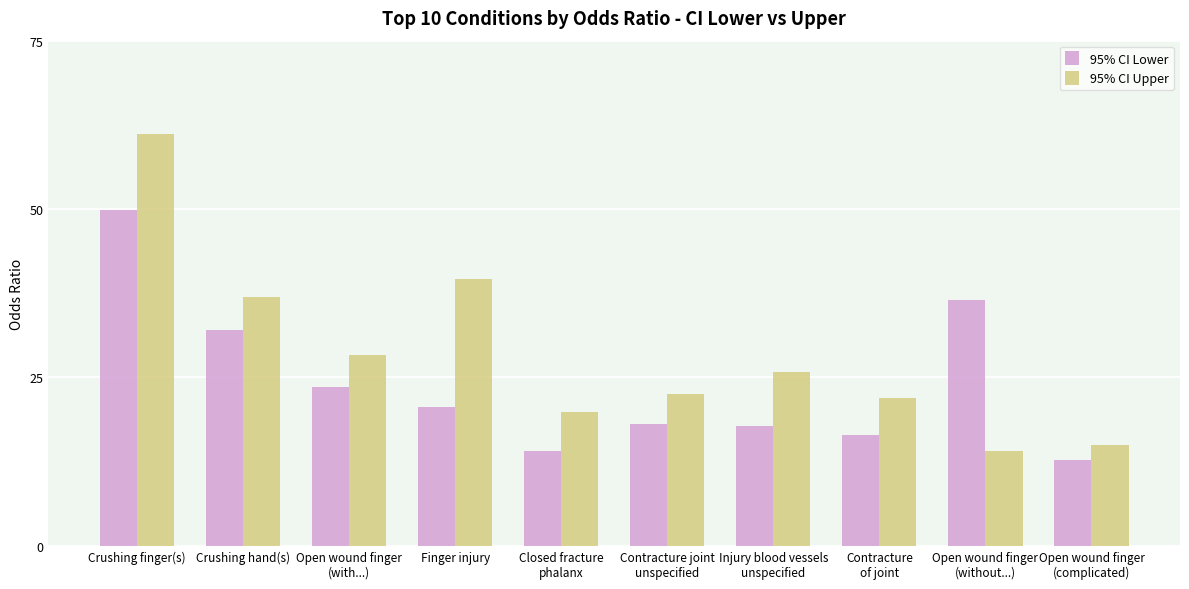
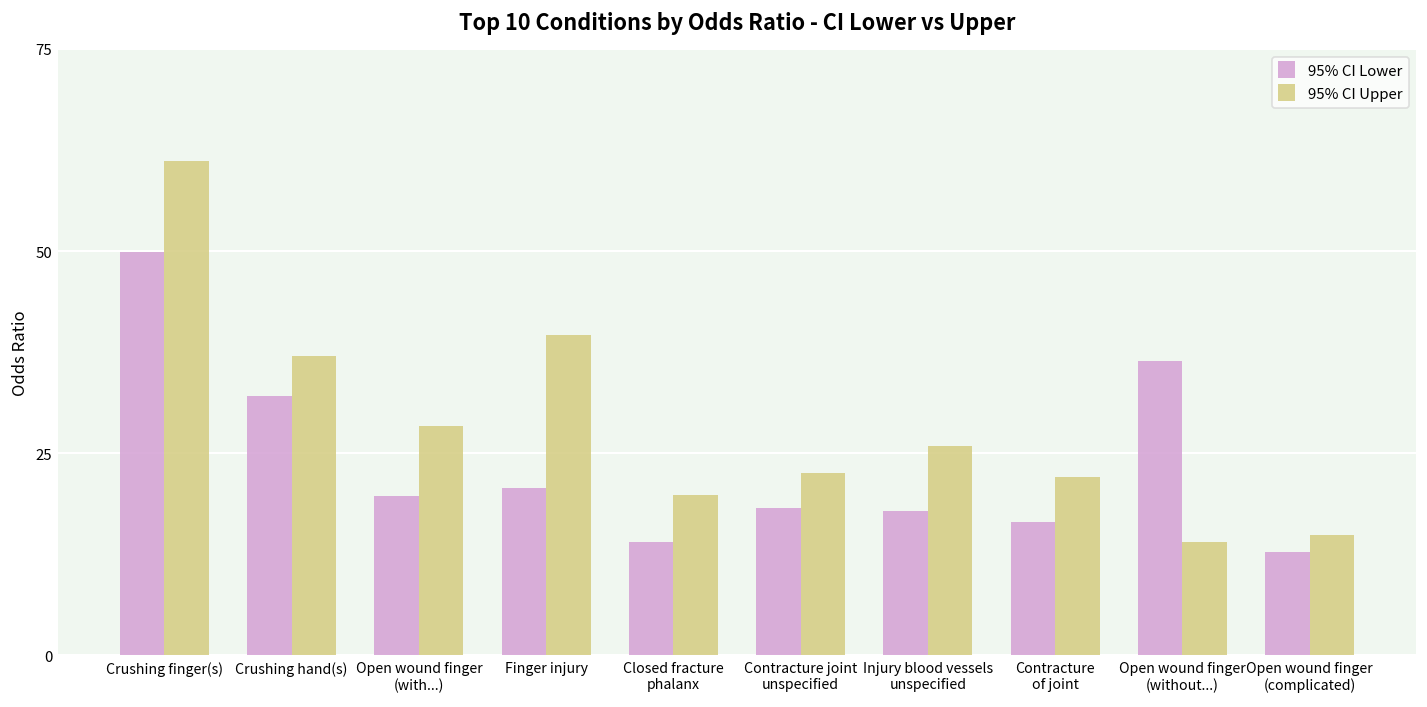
  {
    "95% CI Lower": {
      "Crushing finger(s)": 50,
      "Crushing hand(s)": 32,
-     "Open wound finger (with...)": 24,
+     "Open wound finger (with...)": 20,
      "Finger injury": 21,
      "Closed fracture phalanx": 14,
      "Contracture joint unspecified": 18,
      "Injury blood vessels unspecified": 18,
      "Contracture of joint": 16,
      "Open wound finger (without...)": 36,
      "Open wound finger (complicated)": 13
    },
    "95% CI Upper": {
      "Crushing finger(s)": 61,
      "Crushing hand(s)": 37,
      "Open wound finger (with...)": 28,
      "Finger injury": 40,
      "Closed fracture phalanx": 20,
      "Contracture joint unspecified": 23,
      "Injury blood vessels unspecified": 26,
      "Contracture of joint": 22,
      "Open wound finger (without...)": 14,
      "Open wound finger (complicated)": 15
    }
  }
